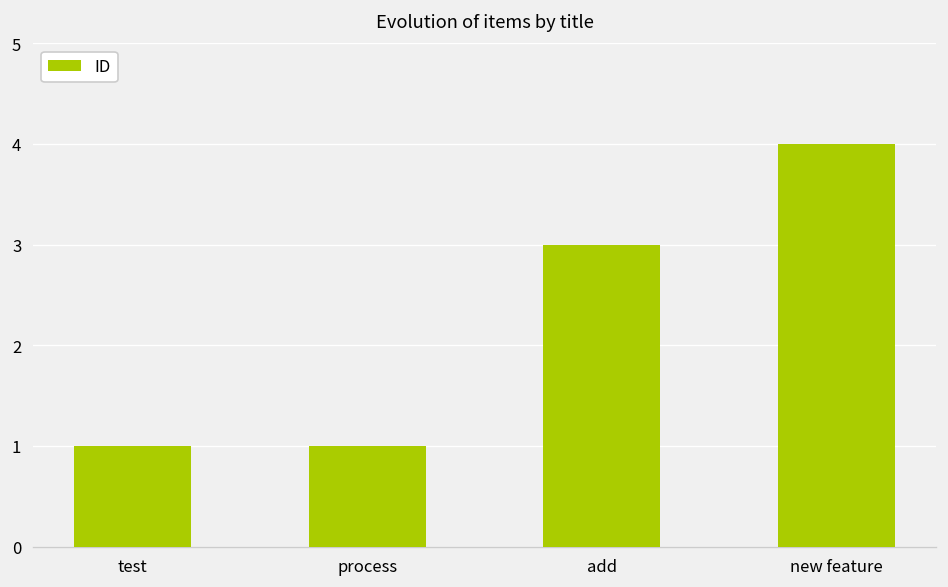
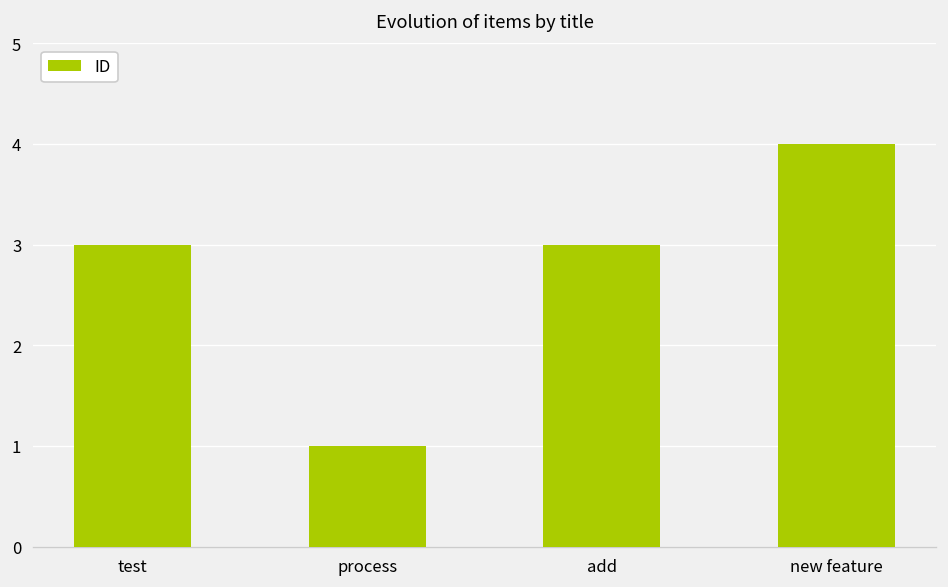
  {
-   "test": 1,
+   "test": 3,
    "process": 1,
    "add": 3,
    "new feature": 4
  }
